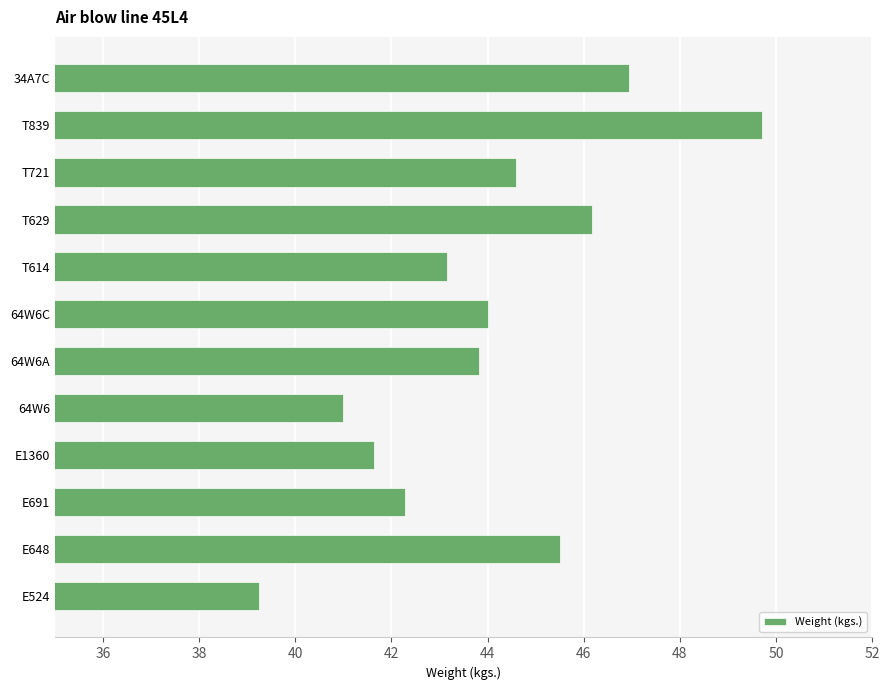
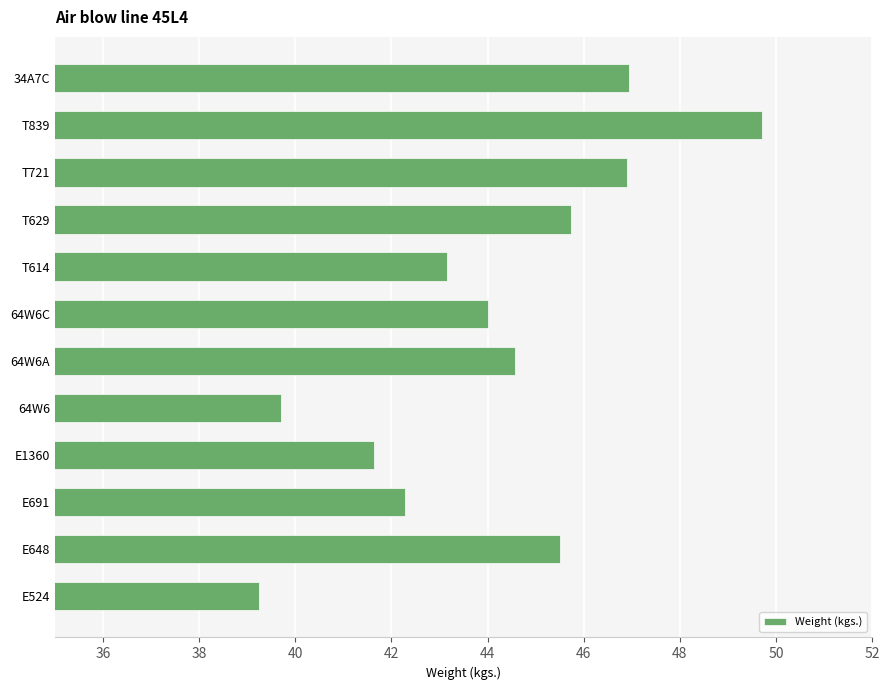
  {
    "34A7C": 47.0,
    "T839": 49.7,
-   "T721": 44.6,
-   "T629": 46.2,
+   "T721": 46.9,
+   "T629": 45.7,
    "T614": 43.2,
    "64W6C": 44.0,
-   "64W6A": 43.8,
-   "64W6": 41.0,
+   "64W6A": 44.6,
+   "64W6": 39.7,
    "E1360": 41.6,
    "E691": 42.3,
    "E648": 45.5,
    "E524": 39.3
  }
